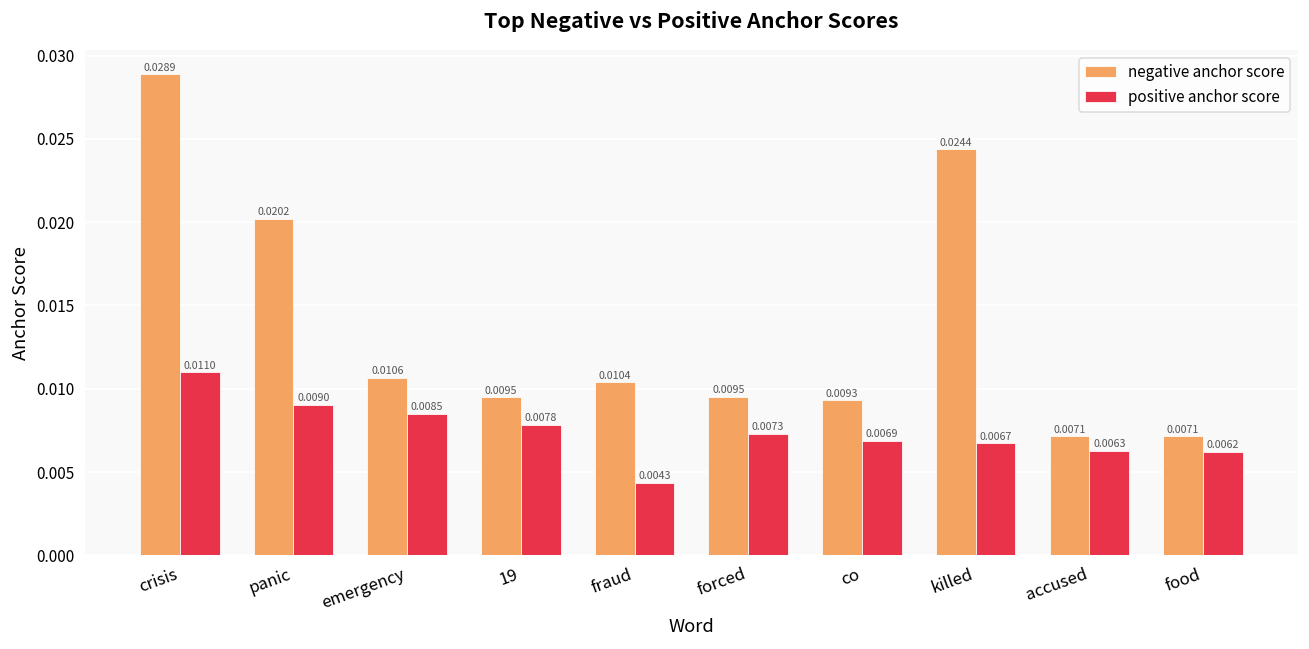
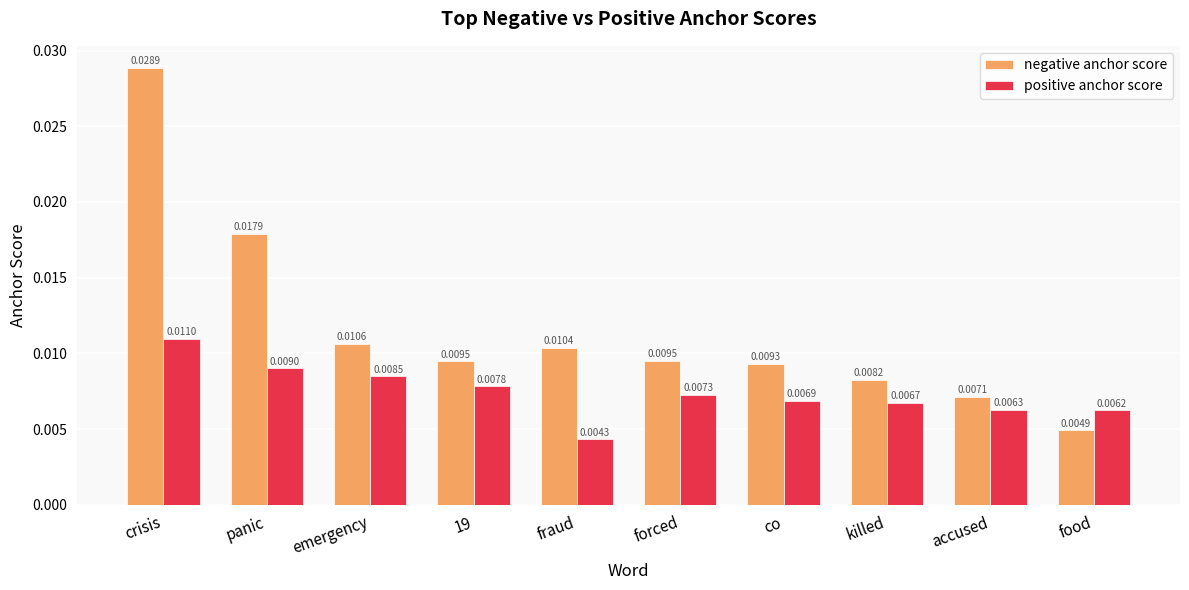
  {
    "negative anchor score": {
      "crisis": 0.0289,
-     "panic": 0.0202,
+     "panic": 0.0179,
      "emergency": 0.0106,
      "19": 0.0095,
      "fraud": 0.0104,
      "forced": 0.0095,
      "co": 0.0093,
-     "killed": 0.0244,
+     "killed": 0.0082,
      "accused": 0.0071,
-     "food": 0.0071
+     "food": 0.0049
    },
    "positive anchor score": {
      "crisis": 0.0110,
      "panic": 0.0090,
      "emergency": 0.0085,
      "19": 0.0078,
      "fraud": 0.0043,
      "forced": 0.0073,
      "co": 0.0069,
      "killed": 0.0067,
      "accused": 0.0063,
      "food": 0.0062
    }
  }
